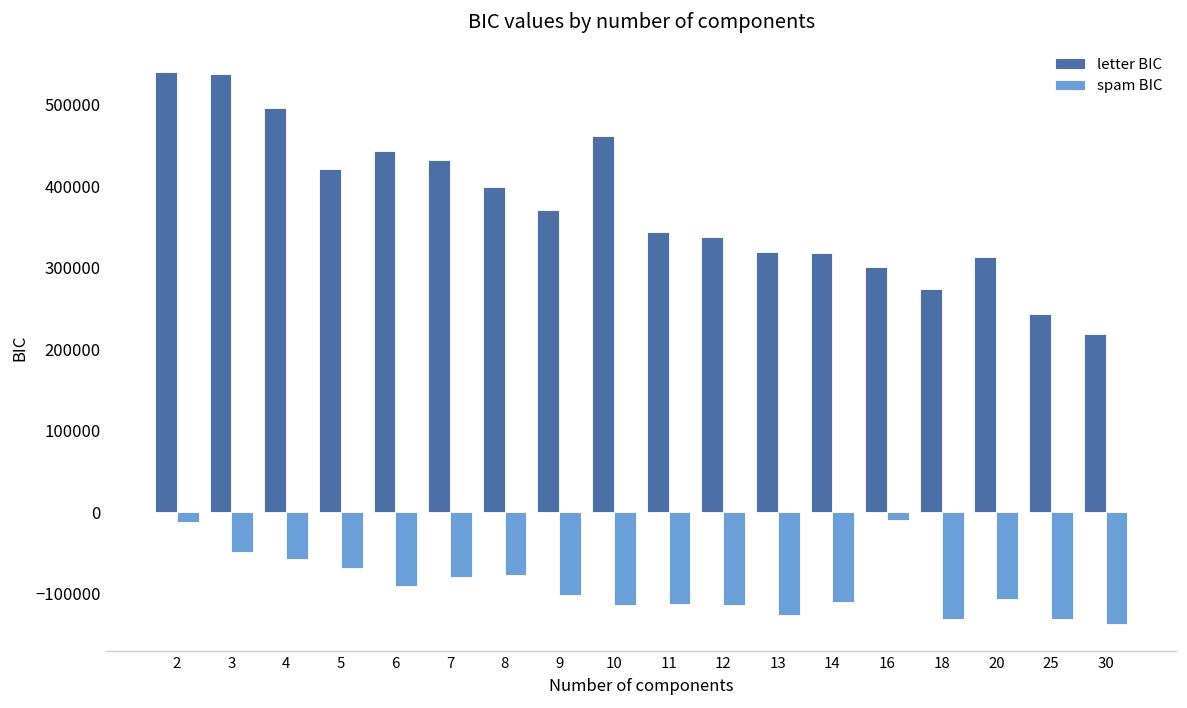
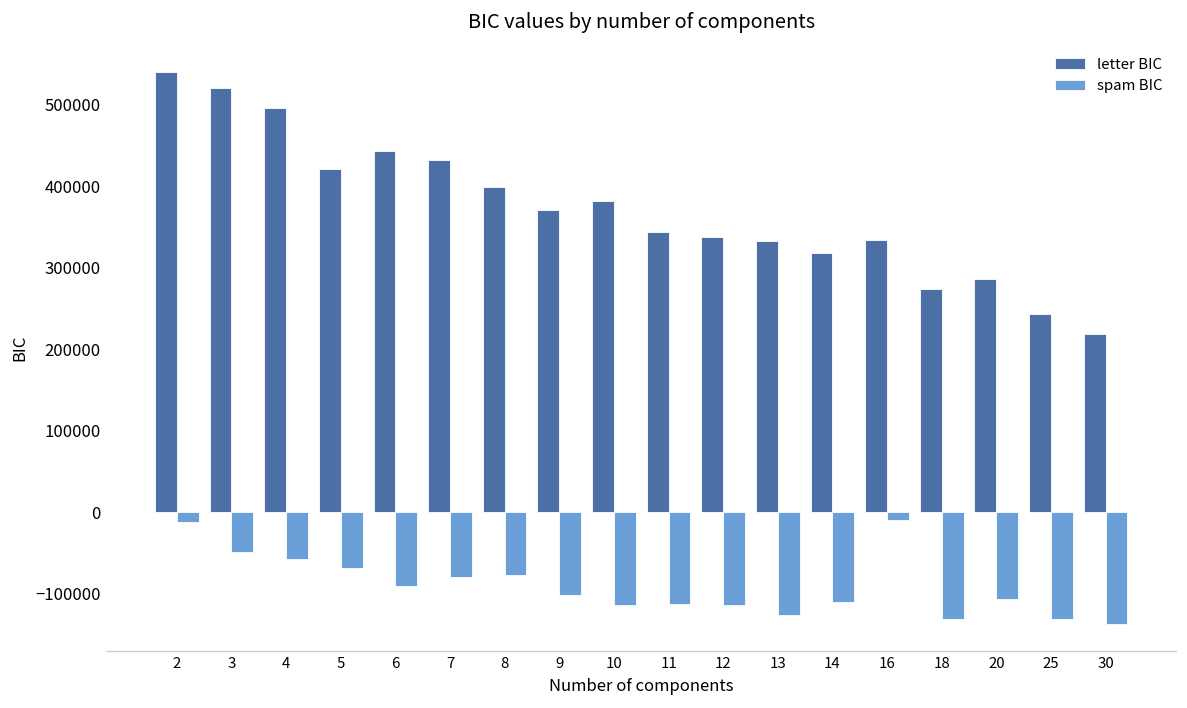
  {
    "letter BIC": {
      "2": 540000,
-     "3": 540000,
+     "3": 520000,
      "4": 500000,
      "5": 420000,
      "6": 440000,
      "7": 430000,
      "8": 400000,
      "9": 370000,
-     "10": 460000,
+     "10": 380000,
      "11": 340000,
      "12": 340000,
-     "13": 320000,
+     "13": 330000,
      "14": 320000,
-     "16": 300000,
+     "16": 330000,
      "18": 270000,
-     "20": 310000,
+     "20": 290000,
      "25": 240000,
      "30": 220000
    },
    "spam BIC": {
      "2": -10000,
      "3": -50000,
      "4": -60000,
      "5": -70000,
      "6": -90000,
      "7": -80000,
      "8": -80000,
      "9": -100000,
      "10": -110000,
      "11": -110000,
      "12": -110000,
      "13": -130000,
      "14": -110000,
      "16": -10000,
      "18": -130000,
      "20": -110000,
      "25": -130000,
      "30": -140000
    }
  }
